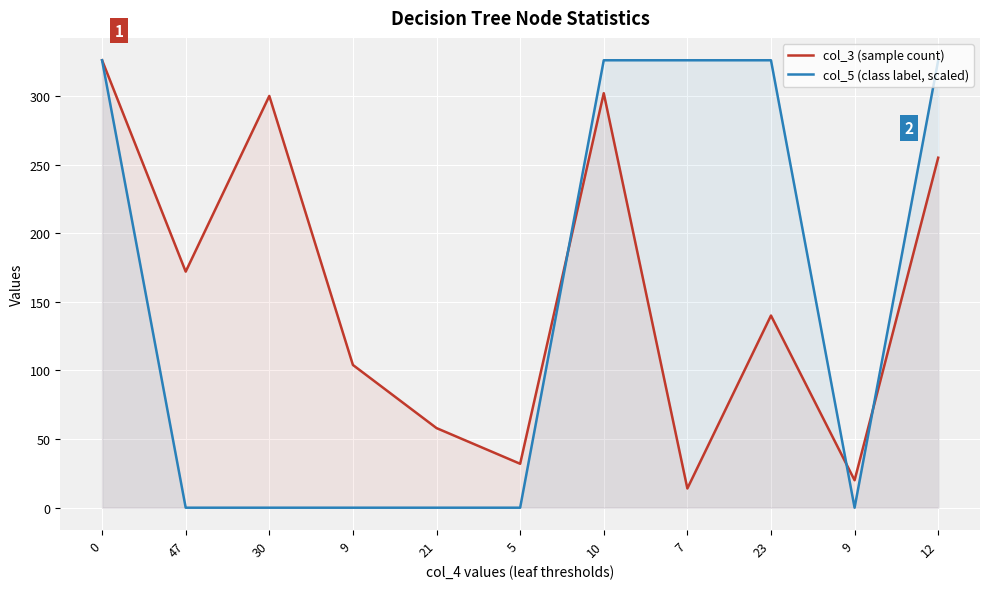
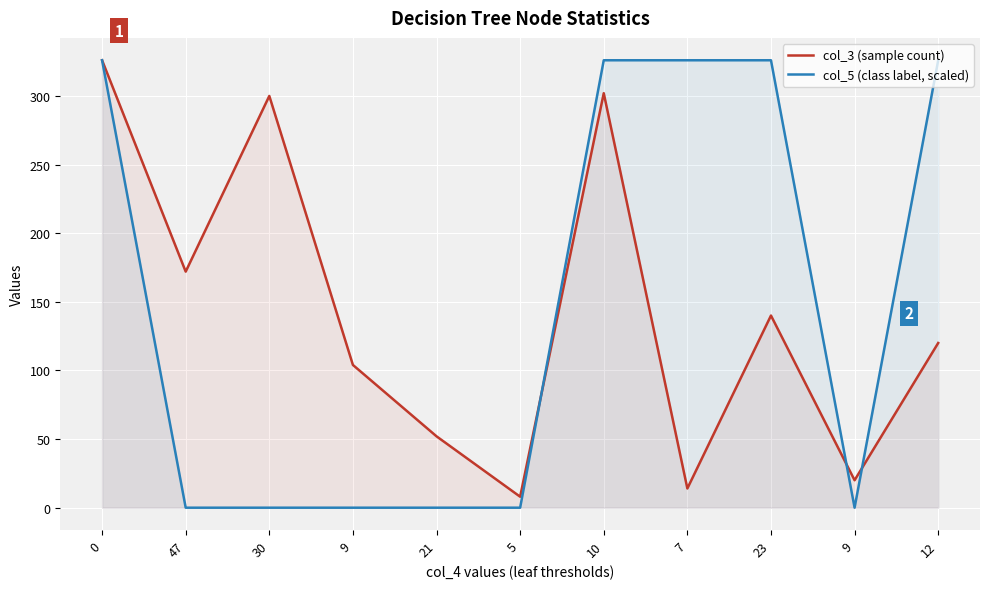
  {
    "col_3 (sample count)": {
      "47": 172,
      "30": 300,
-     "21": 58,
-     "5": 32,
+     "21": 52,
+     "5": 8,
      "10": 302,
      "7": 14,
      "23": 140,
-     "12": 255
+     "12": 120
    },
    "col_5 (class label, scaled)": {
      "47": 0,
      "30": 0,
      "21": 0,
      "5": 0,
      "10": 326,
      "7": 326,
      "23": 326
    }
  }
